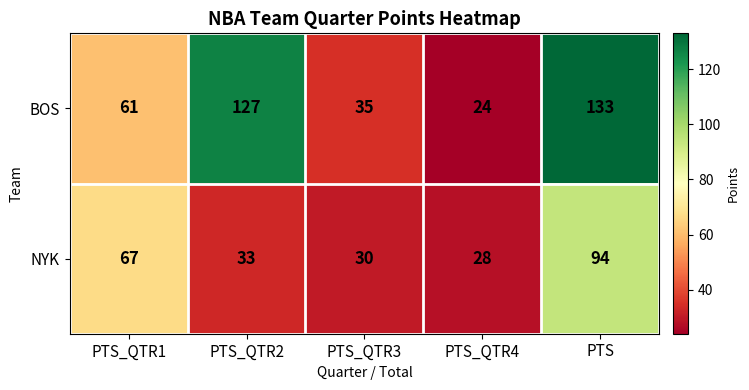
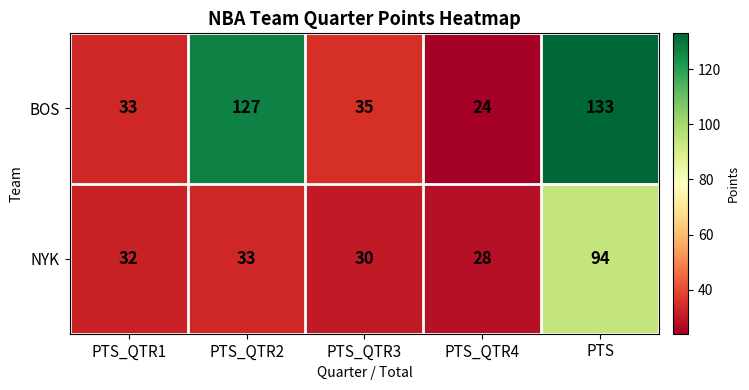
  {
    "BOS": {
-     "PTS_QTR1": 61,
+     "PTS_QTR1": 33,
      "PTS_QTR2": 127,
      "PTS_QTR3": 35,
      "PTS_QTR4": 24,
      "PTS": 133
    },
    "NYK": {
-     "PTS_QTR1": 67,
+     "PTS_QTR1": 32,
      "PTS_QTR2": 33,
      "PTS_QTR3": 30,
      "PTS_QTR4": 28,
      "PTS": 94
    }
  }
